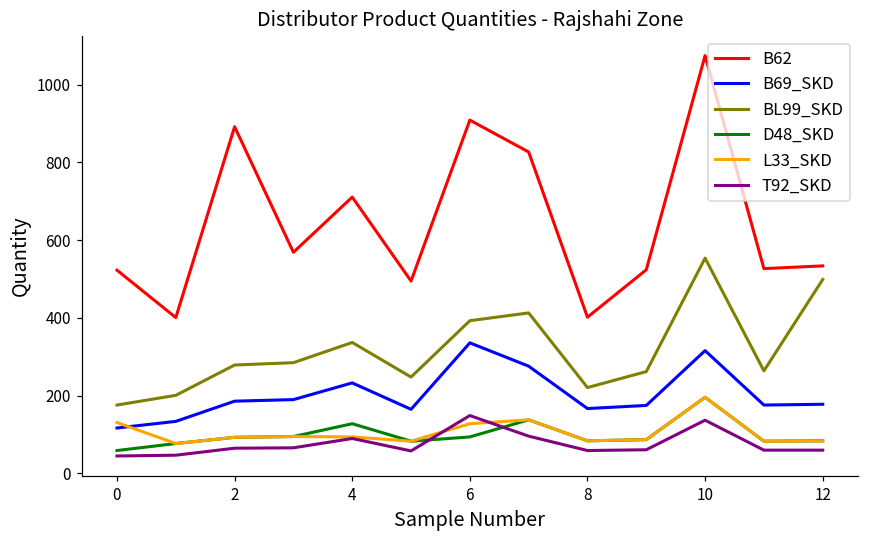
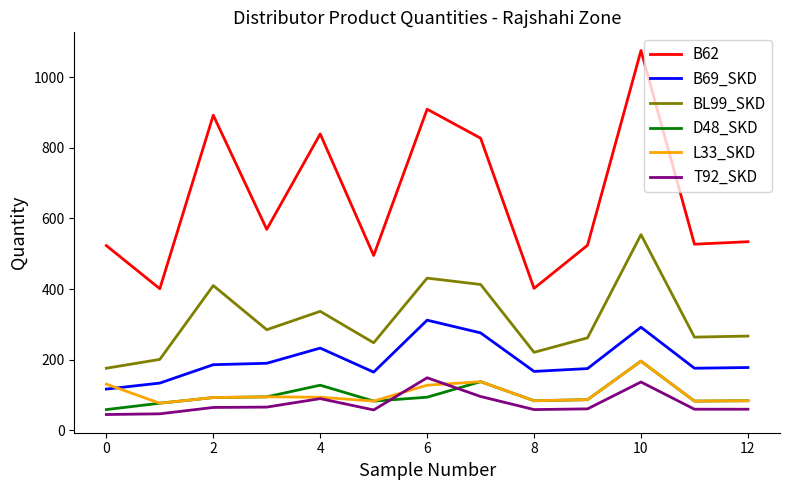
  {
    "B62": {
      "0": 520,
      "2": 890,
-     "4": 710,
+     "4": 840,
      "6": 910,
      "8": 400,
      "10": 1080,
      "12": 530
    },
    "B69_SKD": {
      "0": 120,
      "2": 190,
      "4": 230,
-     "6": 340,
+     "6": 310,
      "8": 170,
-     "10": 320,
+     "10": 290,
      "12": 180
    },
    "BL99_SKD": {
      "0": 180,
-     "2": 280,
+     "2": 410,
      "4": 340,
-     "6": 390,
+     "6": 430,
      "8": 220,
      "10": 550,
-     "12": 500
+     "12": 270
    },
    "D48_SKD": {
      "0": 60,
      "4": 130,
      "6": 90
    },
    "L33_SKD": {
      "0": 130,
      "6": 130
    },
    "T92_SKD": {
      "0": 50,
      "2": 70,
      "6": 150,
      "8": 60,
      "10": 140,
      "12": 60
    }
  }
